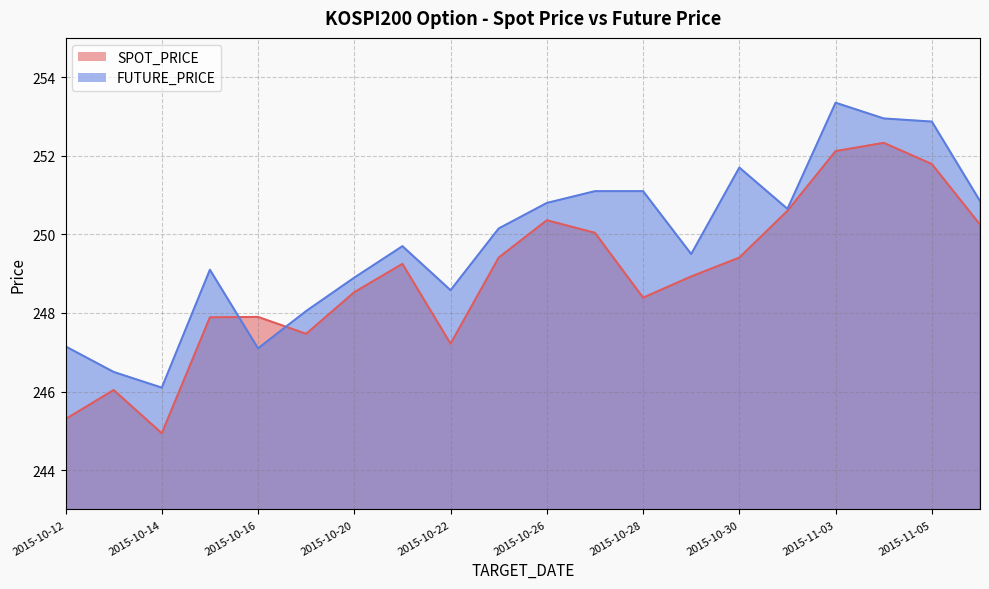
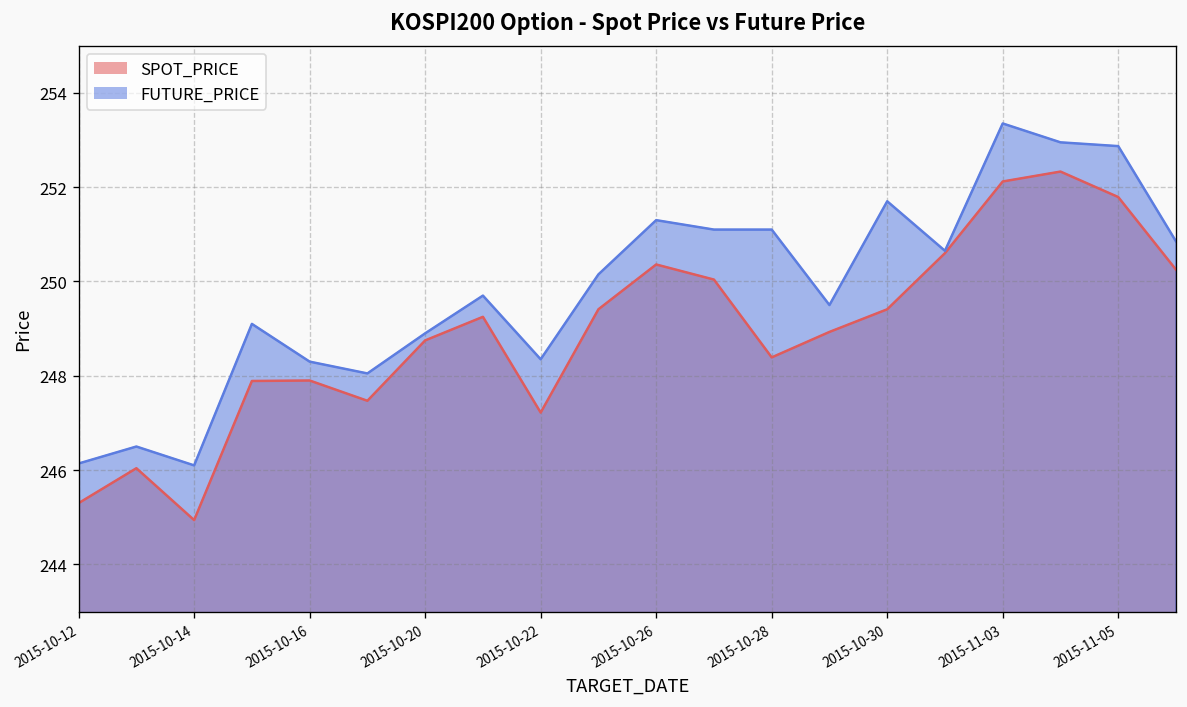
  {
    "SPOT_PRICE": {
      "2015-10-12": 245.3,
      "2015-10-14": 244.9,
      "2015-10-16": 247.9,
-     "2015-10-20": 248.5,
+     "2015-10-20": 248.8,
      "2015-10-22": 247.2,
      "2015-10-26": 250.4,
      "2015-10-28": 248.4,
      "2015-10-30": 249.4,
      "2015-11-03": 252.1,
      "2015-11-05": 251.8
    },
    "FUTURE_PRICE": {
-     "2015-10-12": 247.2,
+     "2015-10-12": 246.1,
      "2015-10-14": 246.1,
-     "2015-10-16": 247.1,
+     "2015-10-16": 248.3,
      "2015-10-20": 248.9,
-     "2015-10-22": 248.6,
-     "2015-10-26": 250.8,
+     "2015-10-22": 248.4,
+     "2015-10-26": 251.3,
      "2015-10-28": 251.1,
      "2015-10-30": 251.7,
      "2015-11-03": 253.4,
      "2015-11-05": 252.9
    }
  }
